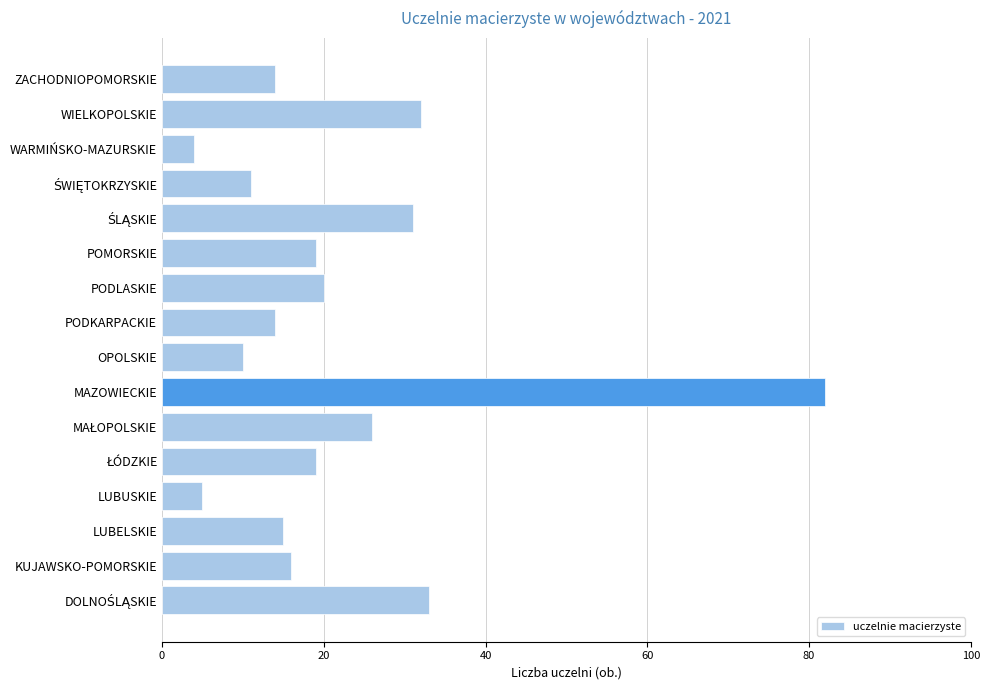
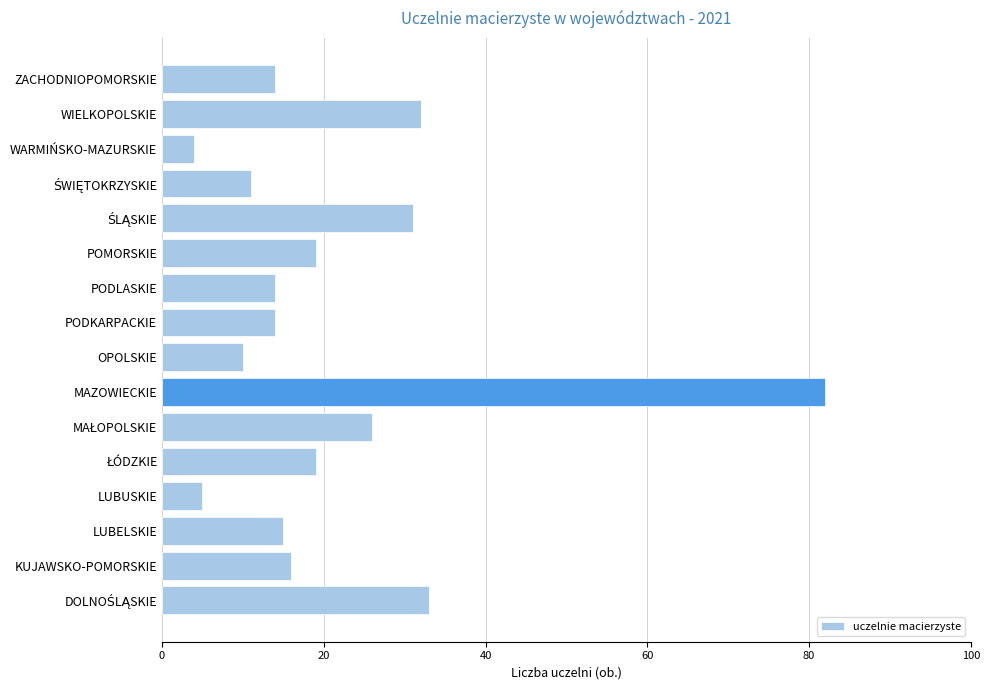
  {
    "ZACHODNIOPOMORSKIE": 14,
    "WIELKOPOLSKIE": 32,
    "WARMIŃSKO-MAZURSKIE": 4,
    "ŚWIĘTOKRZYSKIE": 11,
    "ŚLĄSKIE": 31,
    "POMORSKIE": 19,
-   "PODLASKIE": 20,
+   "PODLASKIE": 14,
    "PODKARPACKIE": 14,
    "OPOLSKIE": 10,
    "MAZOWIECKIE": 82,
    "MAŁOPOLSKIE": 26,
    "ŁÓDZKIE": 19,
    "LUBUSKIE": 5,
    "LUBELSKIE": 15,
    "KUJAWSKO-POMORSKIE": 16,
    "DOLNOŚLĄSKIE": 33
  }
